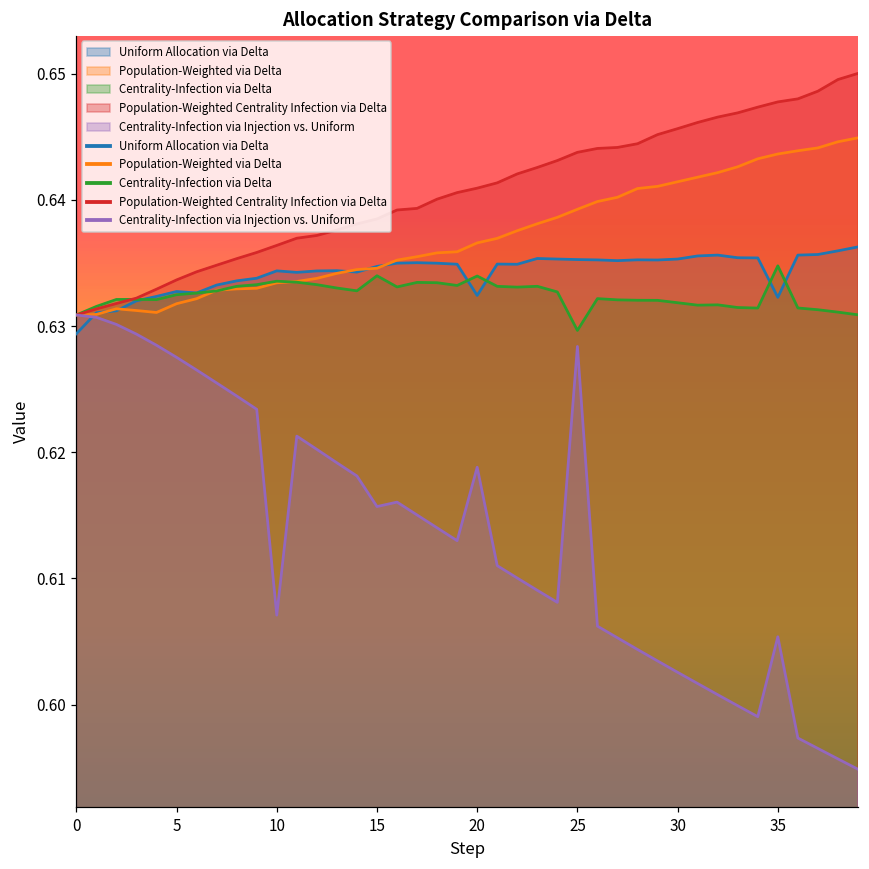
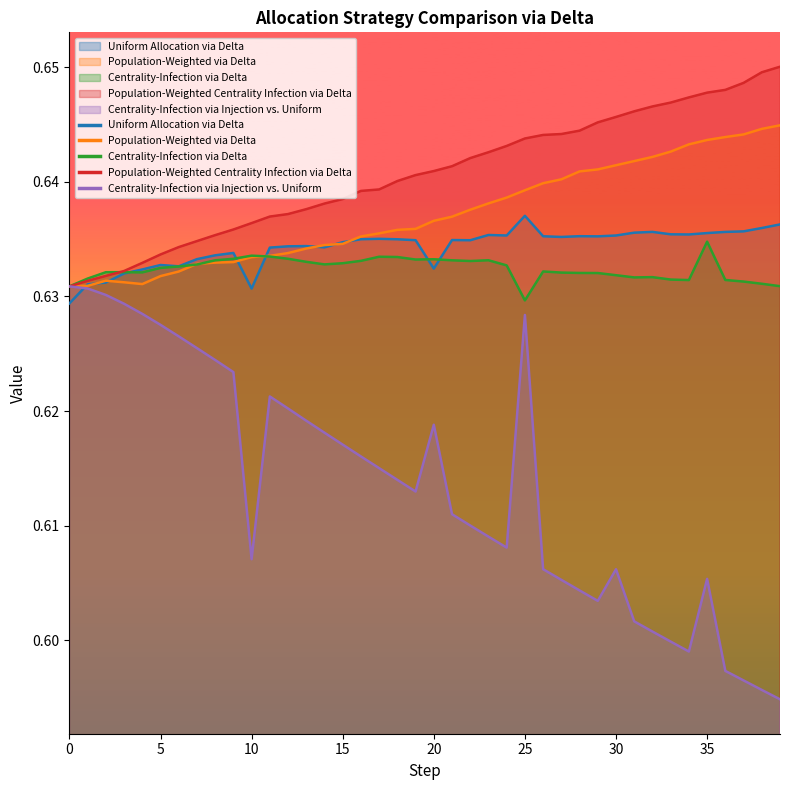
  {
    "Uniform Allocation via Delta": {
      "0": 0.6294,
      "5": 0.6327,
-     "10": 0.6344,
+     "10": 0.6307,
      "20": 0.6324,
-     "25": 0.6353,
+     "25": 0.6370,
      "30": 0.6353,
-     "35": 0.6323
+     "35": 0.6355
    },
    "Centrality-Infection via Delta": {
      "5": 0.6325,
-     "15": 0.6340,
-     "20": 0.6340,
+     "15": 0.6329,
+     "20": 0.6332,
      "25": 0.6297,
      "30": 0.6319,
      "35": 0.6348
    },
    "Centrality-Infection via Injection vs. Uniform": {
      "5": 0.6275,
      "10": 0.6071,
-     "15": 0.6157,
+     "15": 0.6171,
      "20": 0.6188,
      "25": 0.6284,
-     "30": 0.6026,
+     "30": 0.6062,
      "35": 0.6054
    }
  }
